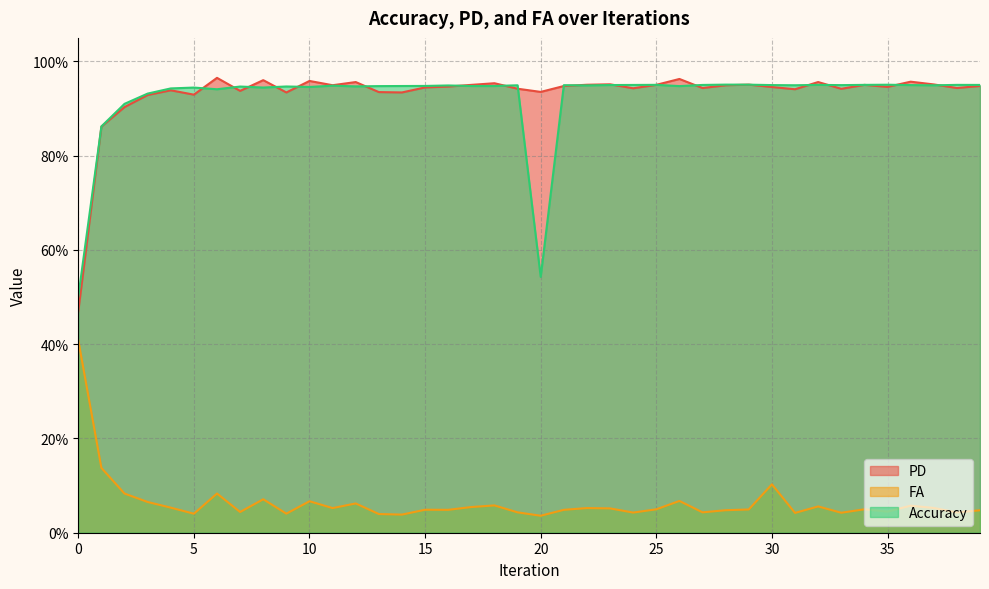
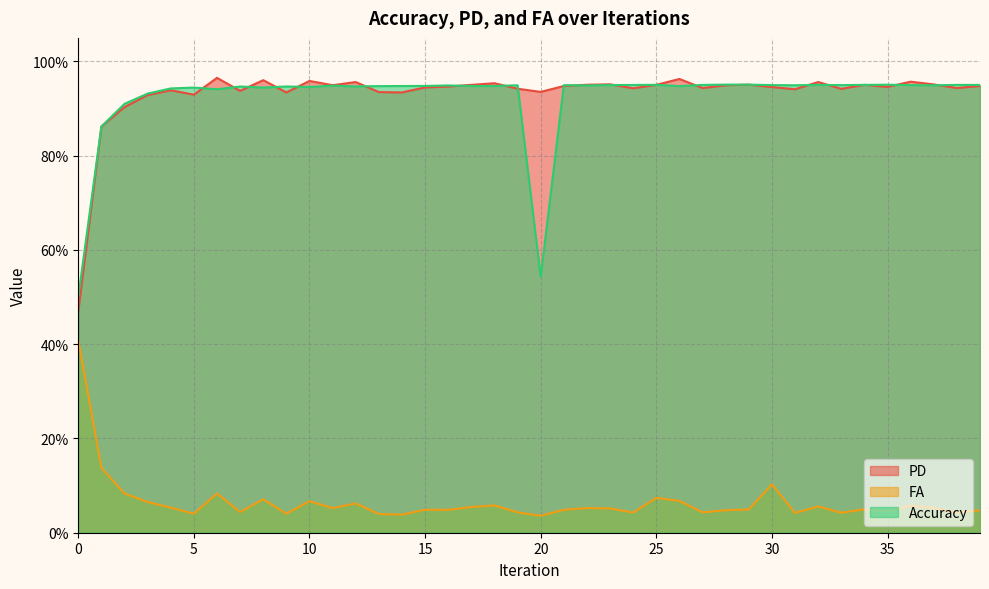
  {
    "PD": {
      "0": "47%",
      "5": "93%",
      "10": "96%",
      "20": "94%"
    },
    "FA": {
      "0": "41%",
      "5": "4%",
      "10": "7%",
      "15": "5%",
      "20": "4%",
-     "25": "5%",
+     "25": "7%",
      "30": "10%"
    },
    "Accuracy": {
      "0": "50%",
      "5": "94%",
      "10": "95%",
      "20": "54%"
    }
  }
